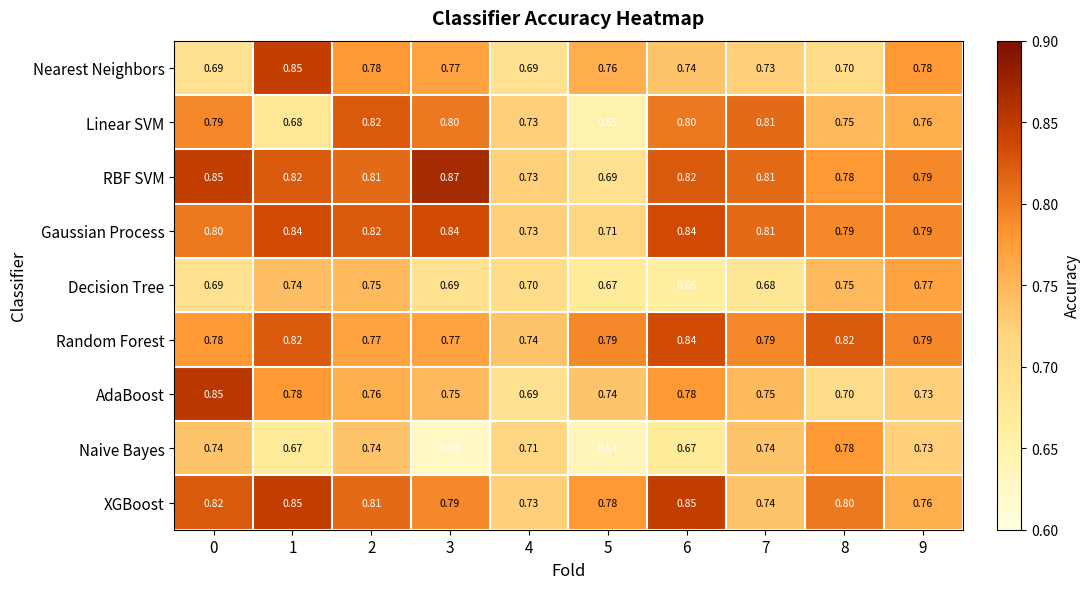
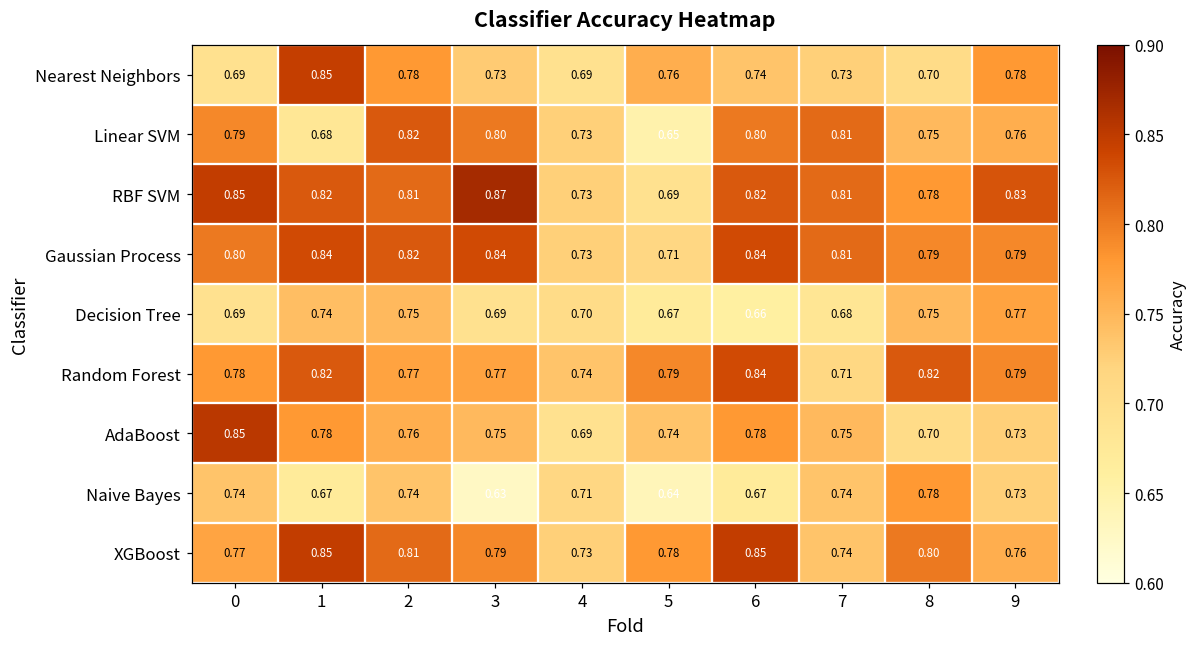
  {
    "Nearest Neighbors": {
      "0": 0.69,
      "1": 0.85,
      "2": 0.78,
-     "3": 0.77,
+     "3": 0.73,
      "4": 0.69,
      "5": 0.76,
      "6": 0.74,
      "7": 0.73,
      "8": 0.70,
      "9": 0.78
    },
    "Linear SVM": {
      "0": 0.79,
      "1": 0.68,
      "2": 0.82,
      "3": 0.80,
      "4": 0.73,
      "5": 0.65,
      "6": 0.80,
      "7": 0.81,
      "8": 0.75,
      "9": 0.76
    },
    "RBF SVM": {
      "0": 0.85,
      "1": 0.82,
      "2": 0.81,
      "3": 0.87,
      "4": 0.73,
      "5": 0.69,
      "6": 0.82,
      "7": 0.81,
      "8": 0.78,
-     "9": 0.79
+     "9": 0.83
    },
    "Gaussian Process": {
      "0": 0.80,
      "1": 0.84,
      "2": 0.82,
      "3": 0.84,
      "4": 0.73,
      "5": 0.71,
      "6": 0.84,
      "7": 0.81,
      "8": 0.79,
      "9": 0.79
    },
    "Decision Tree": {
      "0": 0.69,
      "1": 0.74,
      "2": 0.75,
      "3": 0.69,
      "4": 0.70,
      "5": 0.67,
      "6": 0.66,
      "7": 0.68,
      "8": 0.75,
      "9": 0.77
    },
    "Random Forest": {
      "0": 0.78,
      "1": 0.82,
      "2": 0.77,
      "3": 0.77,
      "4": 0.74,
      "5": 0.79,
      "6": 0.84,
-     "7": 0.79,
+     "7": 0.71,
      "8": 0.82,
      "9": 0.79
    },
    "AdaBoost": {
      "0": 0.85,
      "1": 0.78,
      "2": 0.76,
      "3": 0.75,
      "4": 0.69,
      "5": 0.74,
      "6": 0.78,
      "7": 0.75,
      "8": 0.70,
      "9": 0.73
    },
    "Naive Bayes": {
      "0": 0.74,
      "1": 0.67,
      "2": 0.74,
      "3": 0.63,
      "4": 0.71,
      "5": 0.64,
      "6": 0.67,
      "7": 0.74,
      "8": 0.78,
      "9": 0.73
    },
    "XGBoost": {
-     "0": 0.82,
+     "0": 0.77,
      "1": 0.85,
      "2": 0.81,
      "3": 0.79,
      "4": 0.73,
      "5": 0.78,
      "6": 0.85,
      "7": 0.74,
      "8": 0.80,
      "9": 0.76
    }
  }
